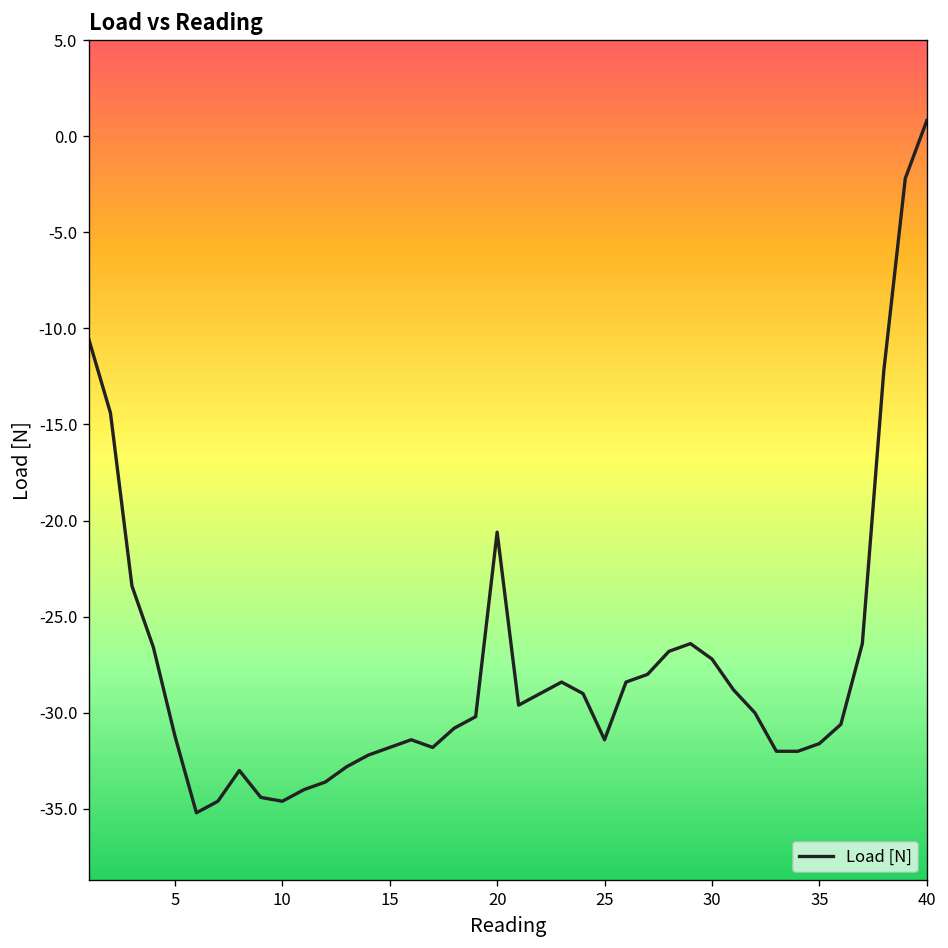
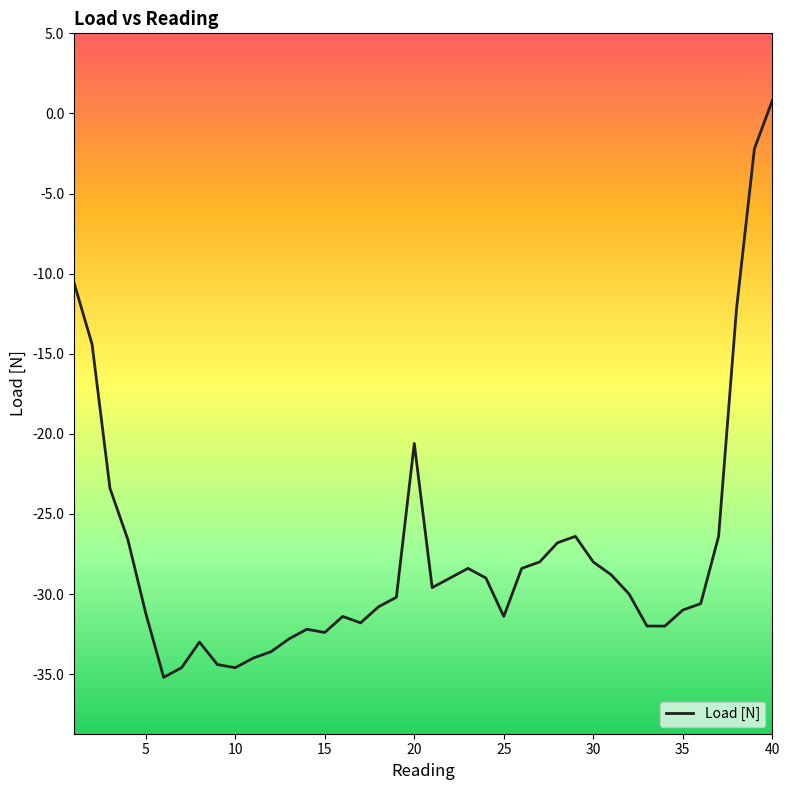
  {
    "5": -31.2,
    "10": -34.6,
-   "15": -31.8,
+   "15": -32.4,
    "20": -20.6,
    "25": -31.4,
-   "30": -27.2,
-   "35": -31.6,
+   "30": -28.0,
+   "35": -31.0,
    "40": 0.8
  }
